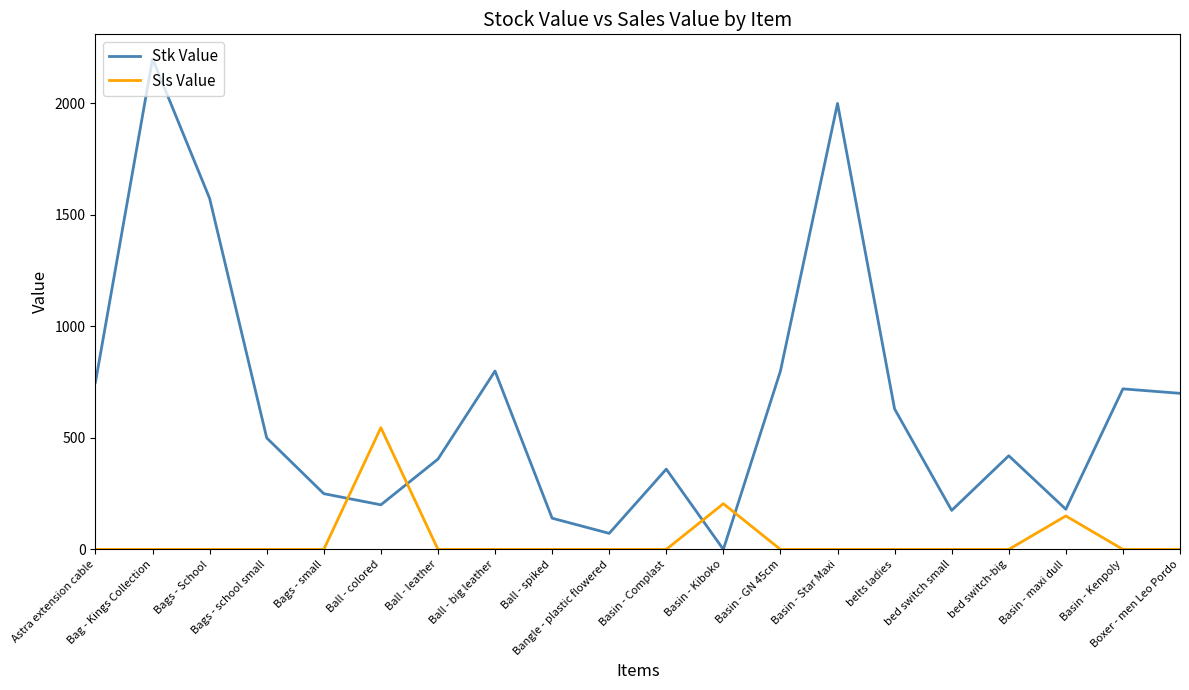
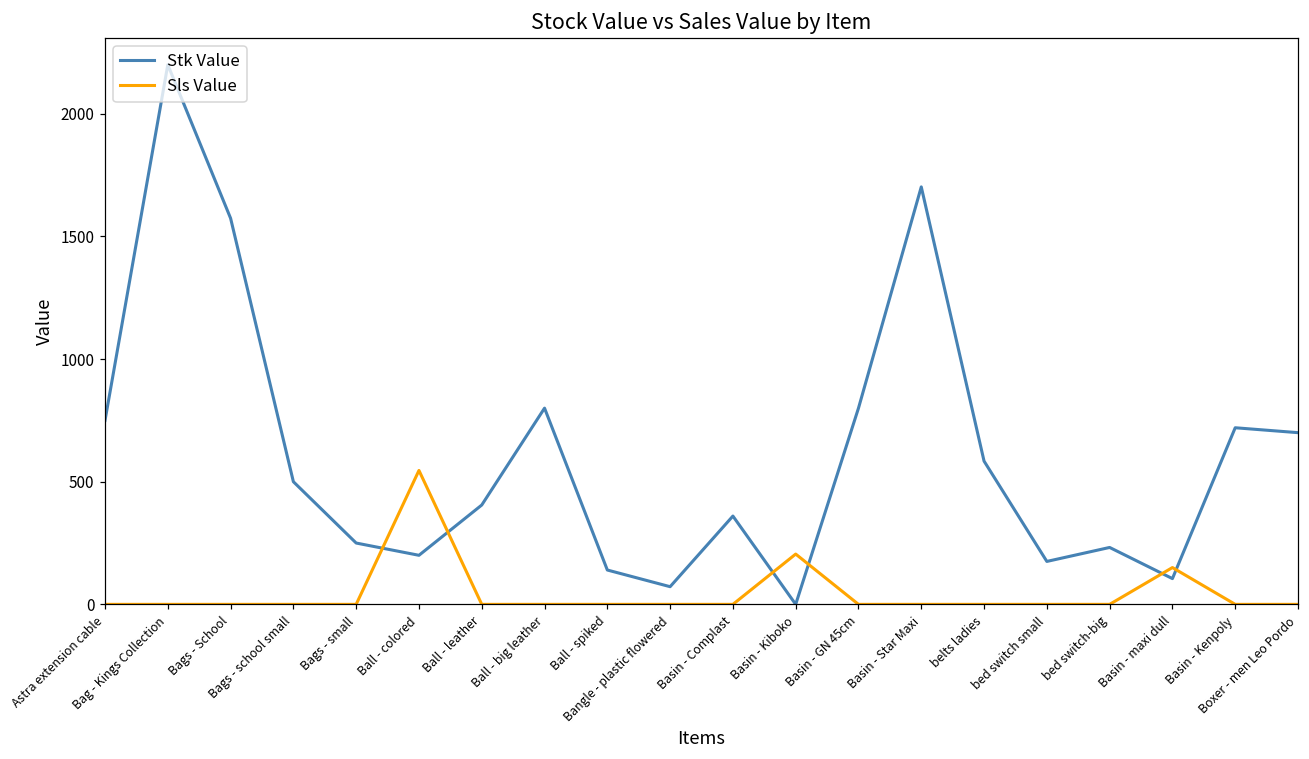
  {
    "Stk Value": {
      "Astra extension cable": 750,
      "Bags - School": 1570,
      "Bags - school small": 500,
      "Bags - small": 250,
      "Ball - colored": 200,
      "Ball - leather": 410,
      "Ball - big leather": 800,
      "Ball - spiked": 140,
      "Bangle - plastic flowered": 70,
      "Basin - Complast": 360,
      "Basin - Kiboko": 0,
      "Basin - GN 45cm": 800,
-     "Basin - Star Maxi": 2000,
-     "belts ladies": 630,
+     "Basin - Star Maxi": 1700,
+     "belts ladies": 580,
      "bed switch small": 180,
-     "bed switch-big": 420,
-     "Basin - maxi dull": 180,
+     "bed switch-big": 230,
+     "Basin - maxi dull": 110,
      "Basin - Kenpoly": 720,
      "Boxer - men Leo Pordo": 700
    },
    "Sls Value": {
      "Astra extension cable": 0,
      "Bag - Kings Collection": 0,
      "Bags - School": 0,
      "Bags - school small": 0,
      "Bags - small": 0,
      "Ball - colored": 550,
      "Ball - leather": 0,
      "Ball - big leather": 0,
      "Ball - spiked": 0,
      "Bangle - plastic flowered": 0,
      "Basin - Complast": 0,
      "Basin - Kiboko": 210,
      "Basin - GN 45cm": 0,
      "Basin - Star Maxi": 0,
      "belts ladies": 0,
      "bed switch small": 0,
      "bed switch-big": 0,
      "Basin - maxi dull": 150,
      "Basin - Kenpoly": 0,
      "Boxer - men Leo Pordo": 0
    }
  }
